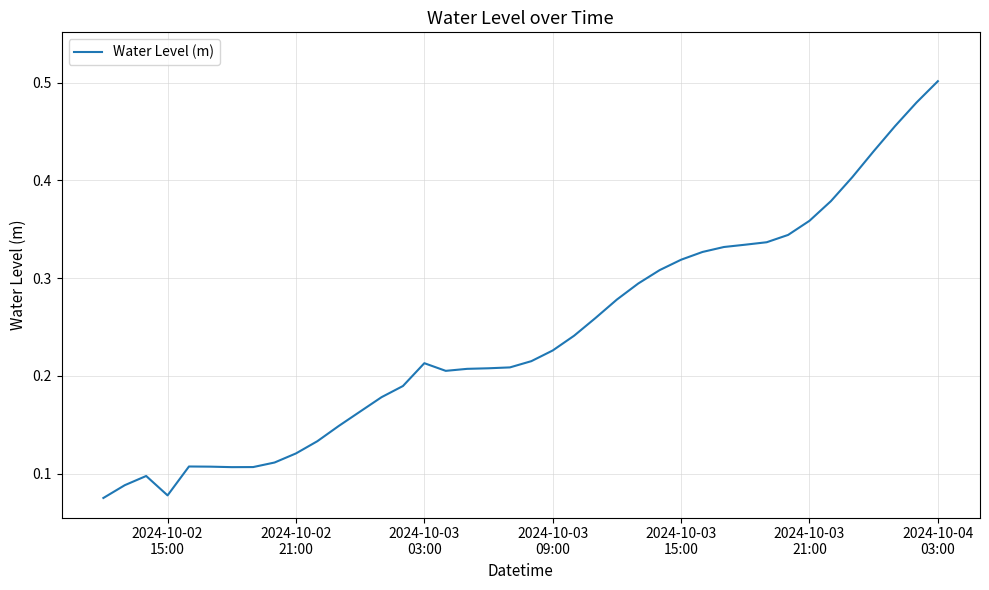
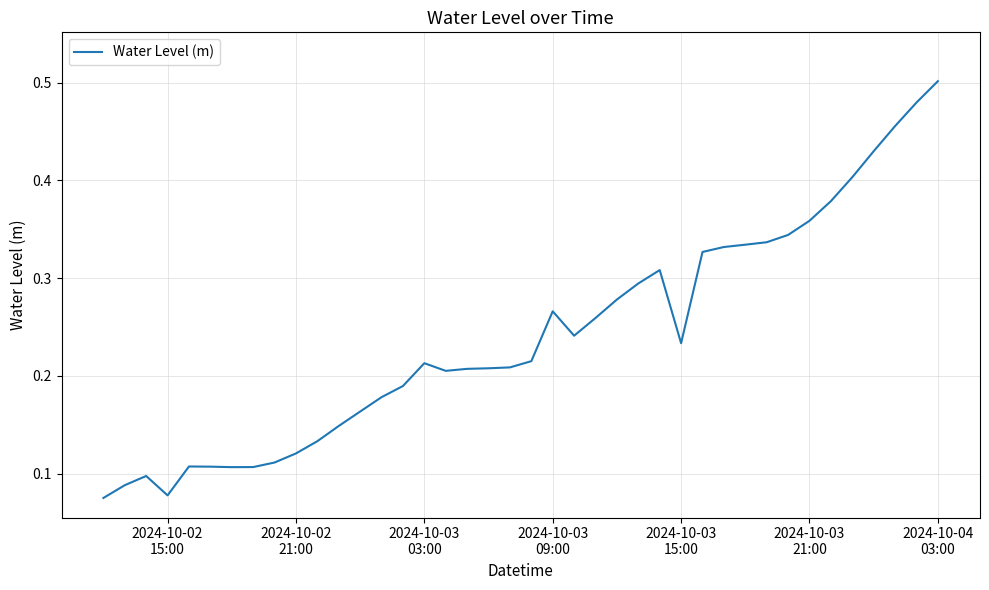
  {
    "2024-10-02 15:00": 0.08,
    "2024-10-02 21:00": 0.12,
    "2024-10-03 03:00": 0.21,
-   "2024-10-03 09:00": 0.23,
-   "2024-10-03 15:00": 0.32,
+   "2024-10-03 09:00": 0.27,
+   "2024-10-03 15:00": 0.23,
    "2024-10-03 21:00": 0.36,
    "2024-10-04 03:00": 0.50
  }
